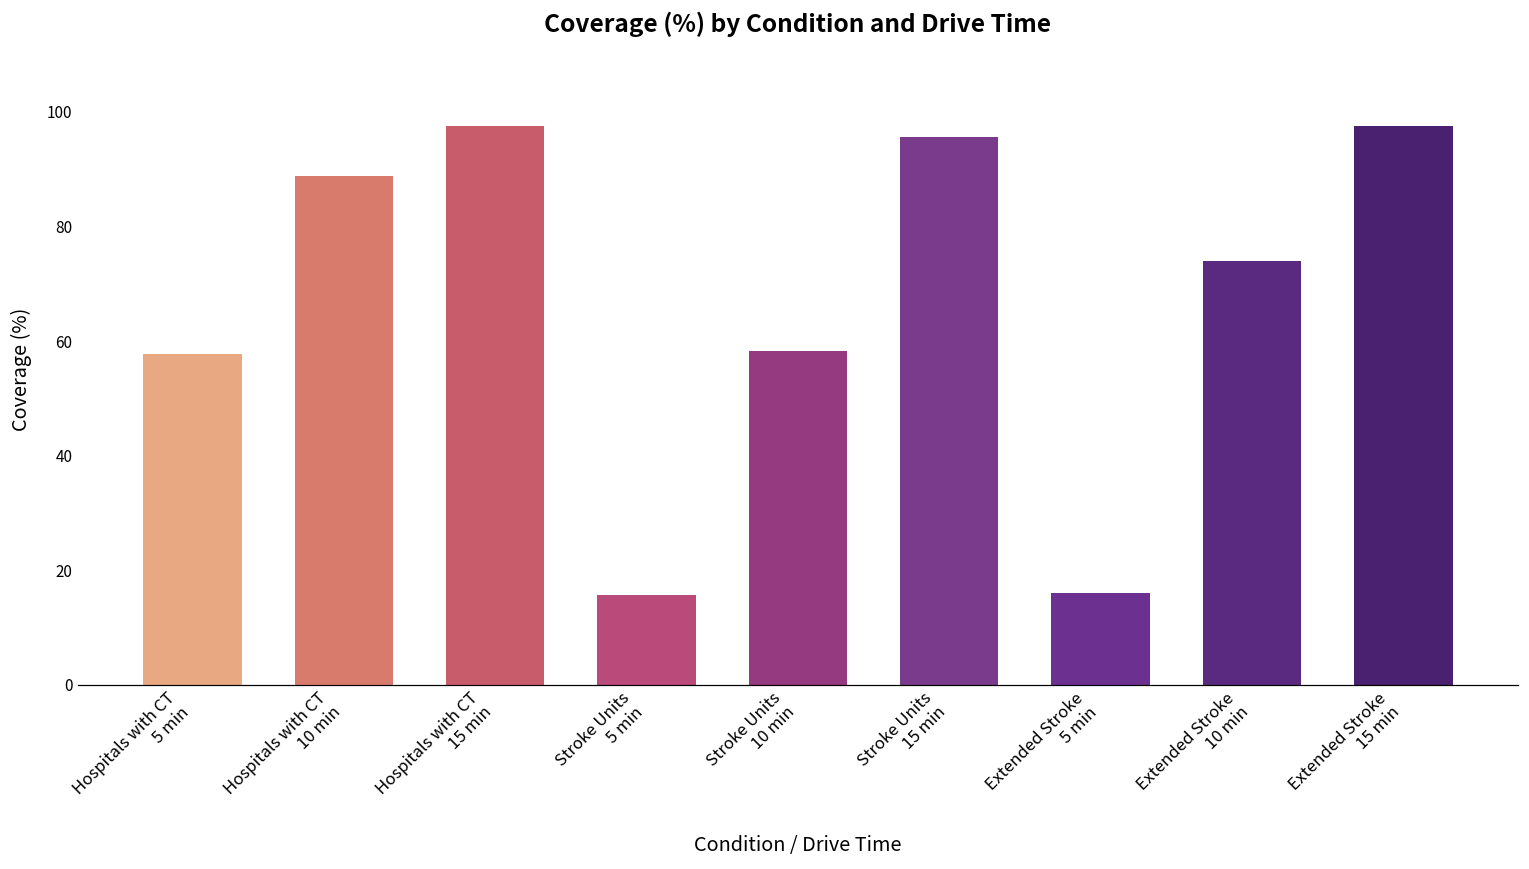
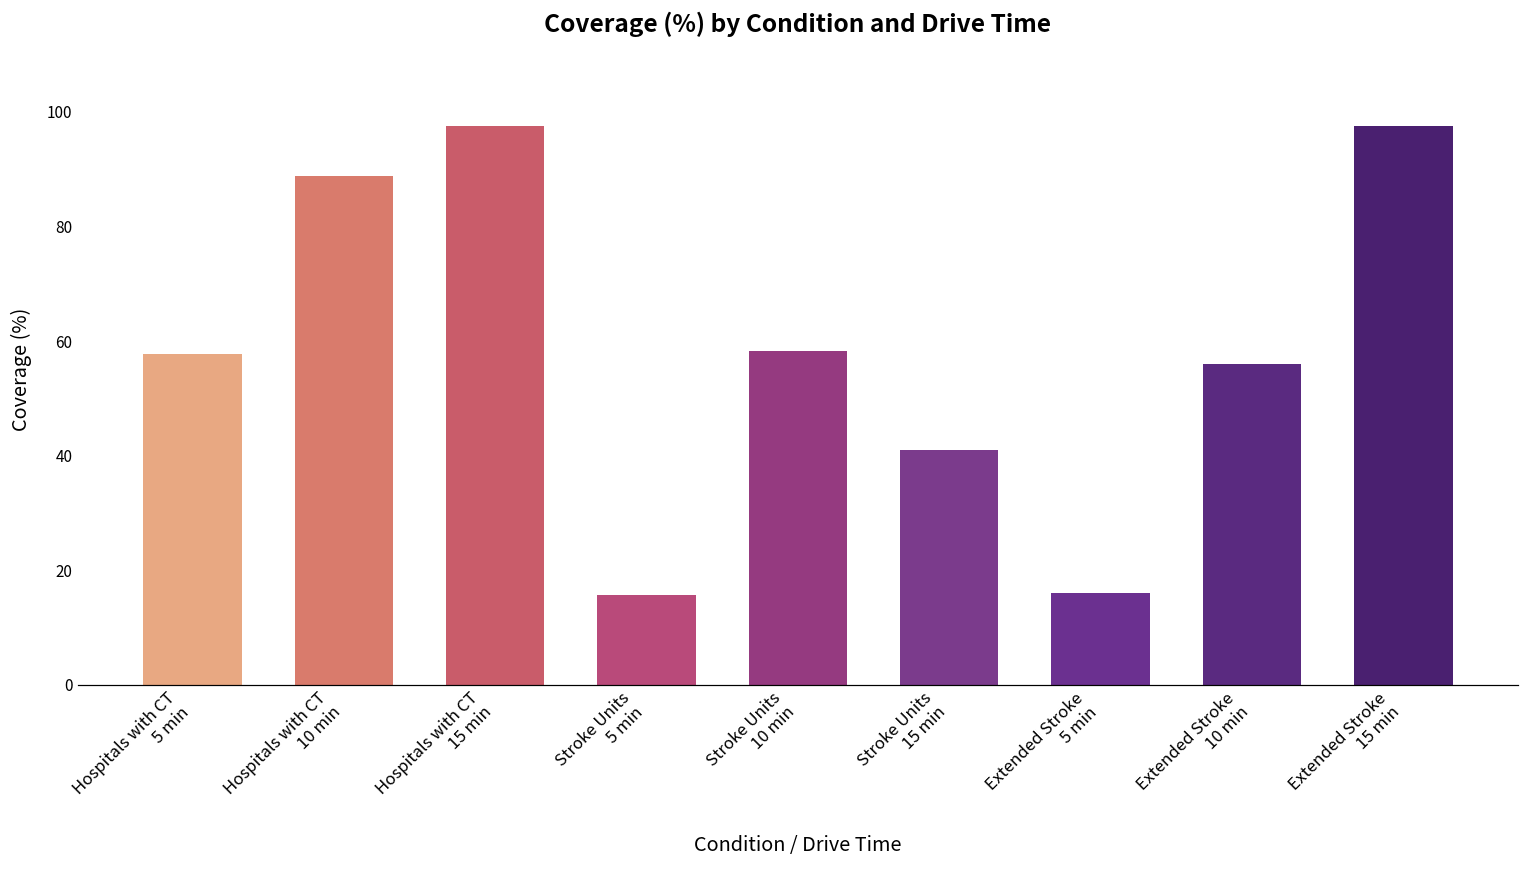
  {
    "Hospitals with CT 5 min": 58,
    "Hospitals with CT 10 min": 89,
    "Hospitals with CT 15 min": 98,
    "Stroke Units 5 min": 16,
    "Stroke Units 10 min": 58,
-   "Stroke Units 15 min": 96,
+   "Stroke Units 15 min": 41,
    "Extended Stroke 5 min": 16,
-   "Extended Stroke 10 min": 74,
+   "Extended Stroke 10 min": 56,
    "Extended Stroke 15 min": 98
  }
